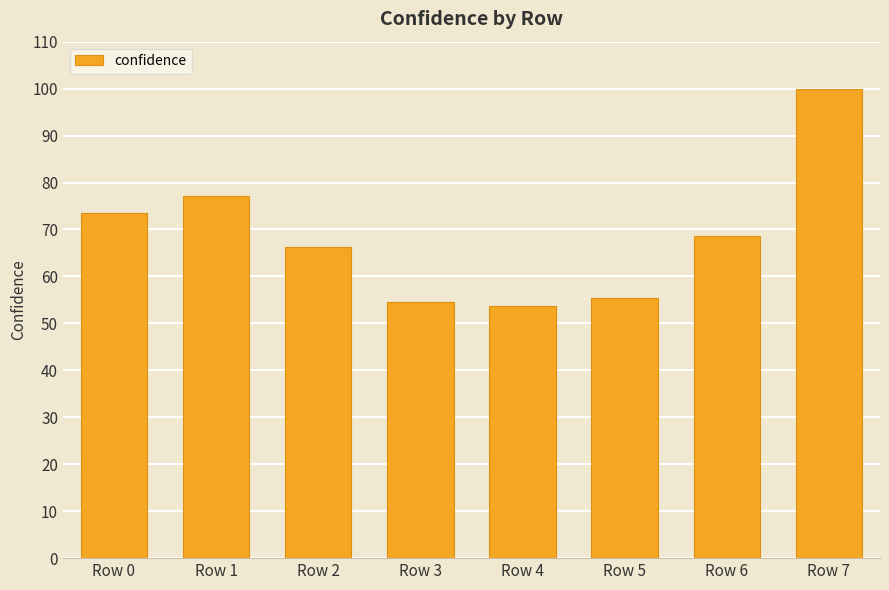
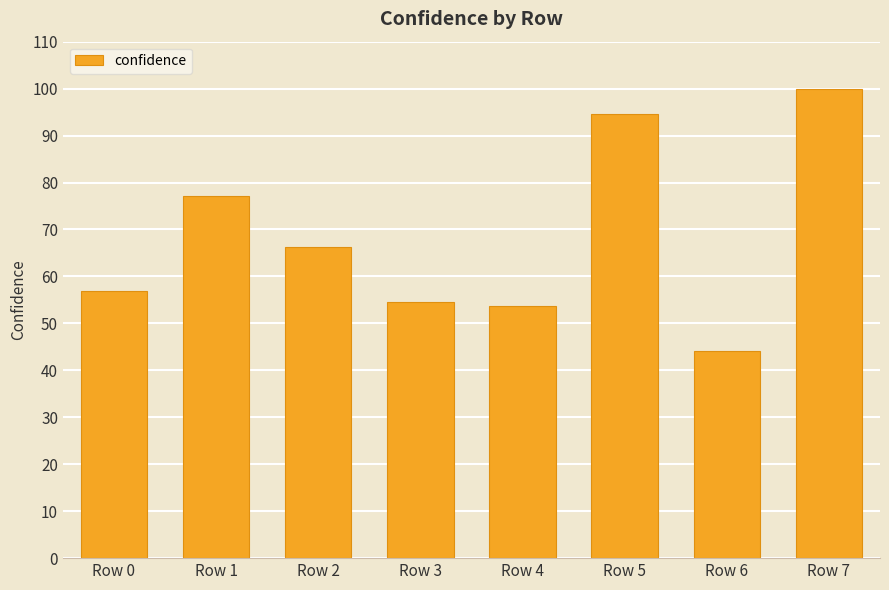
  {
-   "Row 0": 74,
+   "Row 0": 57,
    "Row 1": 77,
    "Row 2": 66,
    "Row 3": 55,
    "Row 4": 54,
-   "Row 5": 55,
-   "Row 6": 69,
+   "Row 5": 95,
+   "Row 6": 44,
    "Row 7": 100
  }
